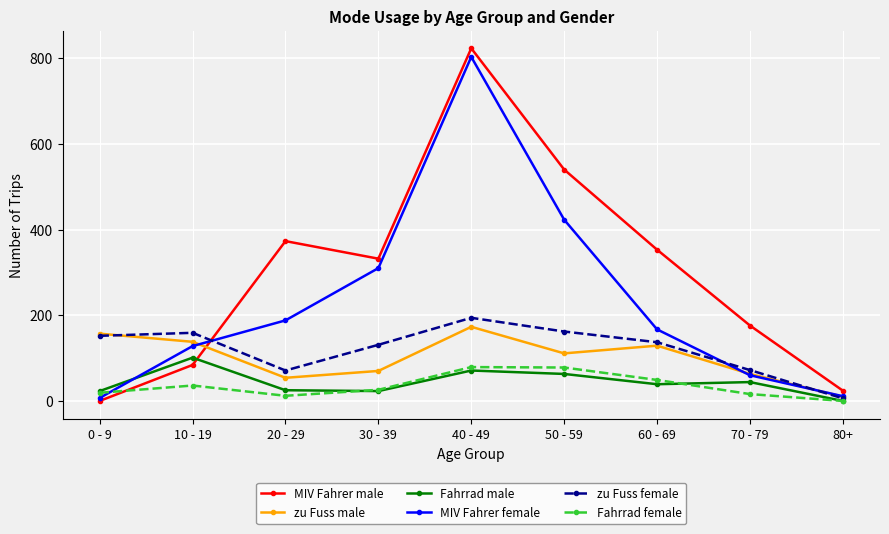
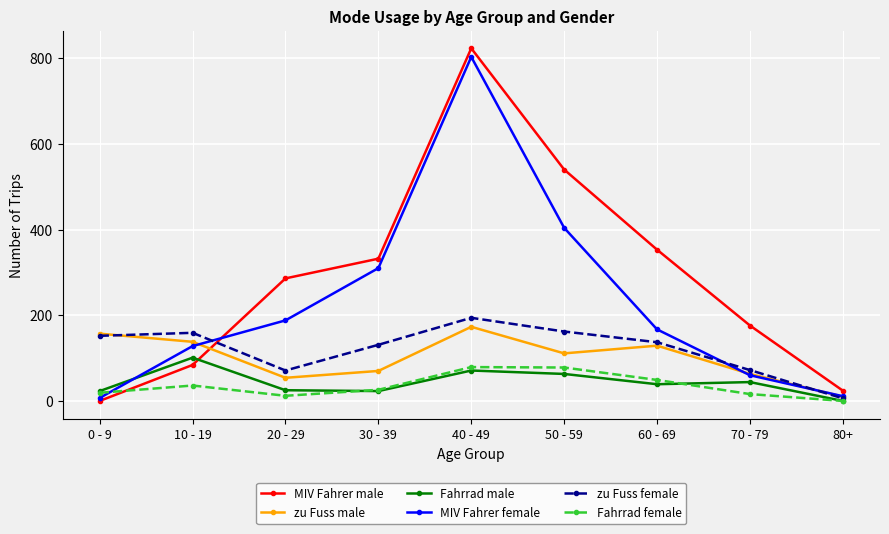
  {
    "MIV Fahrer male": {
      "0 - 9": 0,
      "10 - 19": 80,
-     "20 - 29": 370,
+     "20 - 29": 290,
      "30 - 39": 330,
      "40 - 49": 820,
      "50 - 59": 540,
      "60 - 69": 350,
      "70 - 79": 180,
      "80+": 20
    },
    "zu Fuss male": {
      "10 - 19": 140,
      "20 - 29": 50,
      "30 - 39": 70,
      "40 - 49": 170,
      "50 - 59": 110,
      "60 - 69": 130
    },
    "Fahrrad male": {
      "10 - 19": 100,
      "20 - 29": 30,
      "40 - 49": 70,
      "50 - 59": 60,
      "60 - 69": 40,
      "70 - 79": 40
    },
    "MIV Fahrer female": {
      "0 - 9": 10,
      "10 - 19": 130,
      "20 - 29": 190,
      "30 - 39": 310,
      "40 - 49": 800,
-     "50 - 59": 420,
+     "50 - 59": 400,
      "60 - 69": 170
    },
    "zu Fuss female": {
      "10 - 19": 160,
      "20 - 29": 70,
      "30 - 39": 130,
      "40 - 49": 190,
      "50 - 59": 160,
      "60 - 69": 140,
      "70 - 79": 70
    },
    "Fahrrad female": {
      "10 - 19": 40,
      "20 - 29": 10,
      "40 - 49": 80,
      "50 - 59": 80,
      "60 - 69": 50,
      "70 - 79": 20
    }
  }
